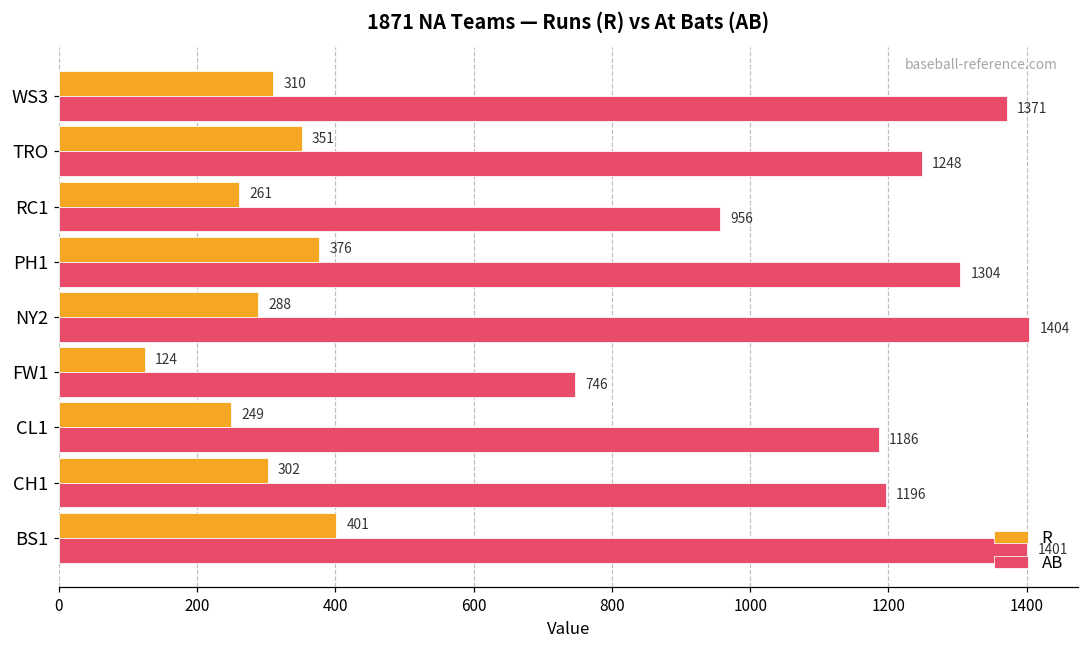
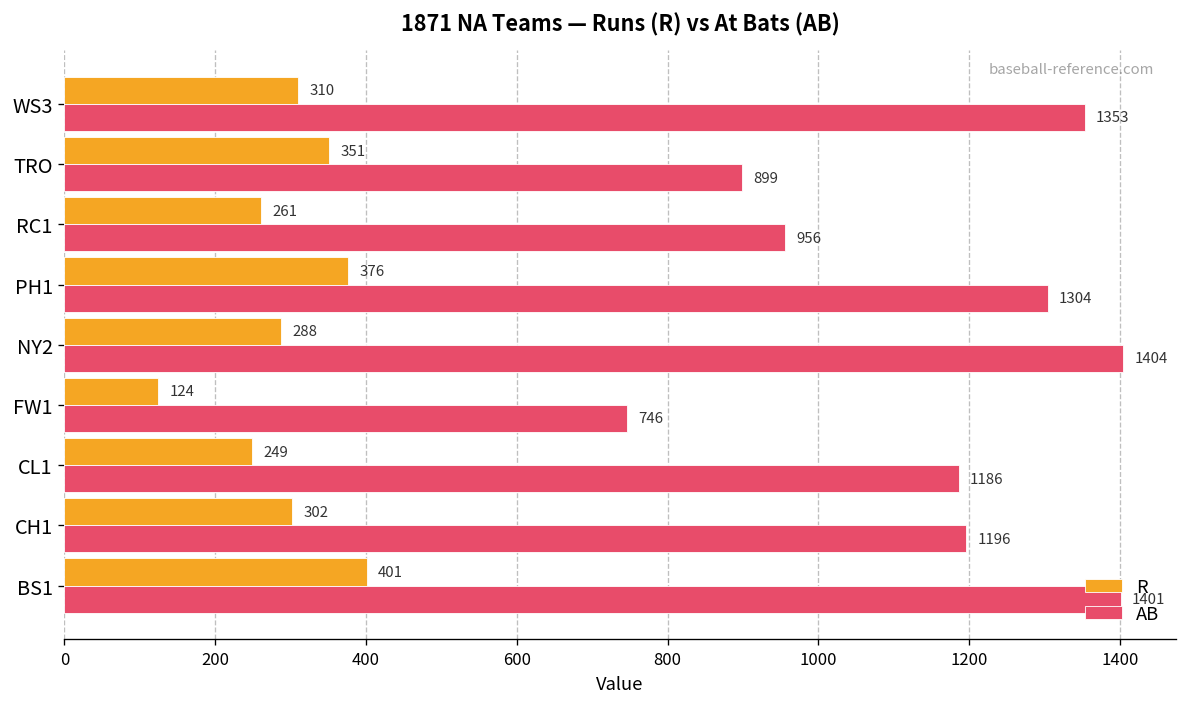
  {
    "R": {
      "WS3": 310,
      "TRO": 351,
      "RC1": 261,
      "PH1": 376,
      "NY2": 288,
      "FW1": 124,
      "CL1": 249,
      "CH1": 302,
      "BS1": 401
    },
    "AB": {
-     "WS3": 1371,
-     "TRO": 1248,
+     "WS3": 1353,
+     "TRO": 899,
      "RC1": 956,
      "PH1": 1304,
      "NY2": 1404,
      "FW1": 746,
      "CL1": 1186,
      "CH1": 1196,
      "BS1": 1401
    }
  }
